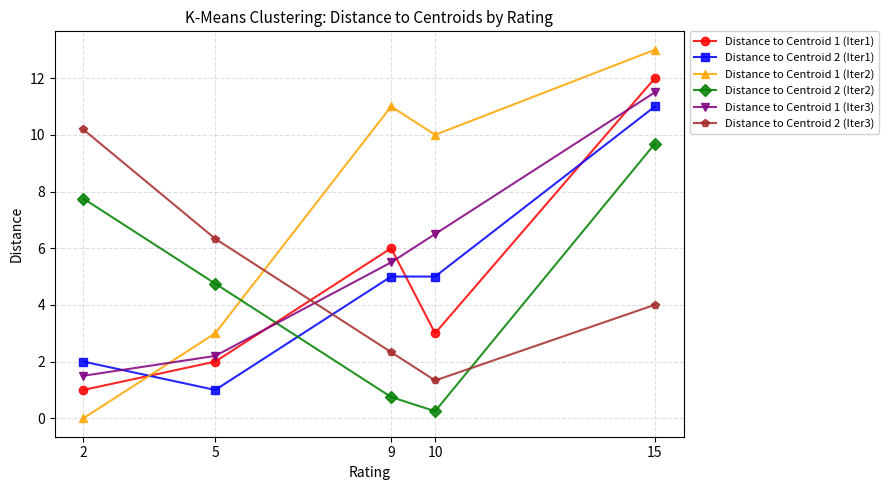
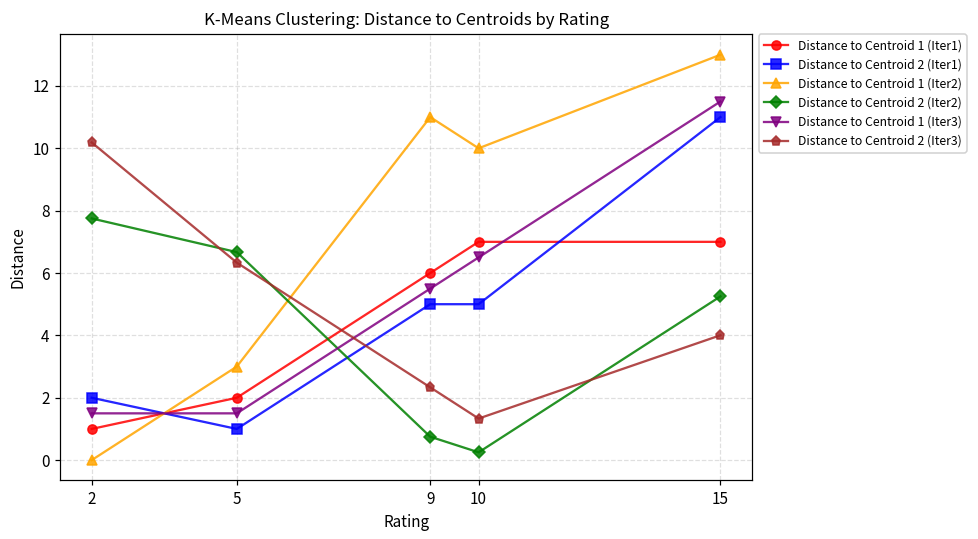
  {
    "Distance to Centroid 1 (Iter1)": {
      "2": 1,
      "5": 2,
      "9": 6,
-     "10": 3,
-     "15": 12
+     "10": 7,
+     "15": 7
    },
    "Distance to Centroid 2 (Iter1)": {
      "2": 2.0,
      "5": 1.0,
      "9": 5.0,
      "10": 5.0,
      "15": 11.0
    },
    "Distance to Centroid 1 (Iter2)": {
      "2": 0.0,
      "5": 3.0,
      "9": 11.0,
      "10": 10.0,
      "15": 13.0
    },
    "Distance to Centroid 2 (Iter2)": {
      "2": 7.8,
-     "5": 4.8,
+     "5": 6.7,
      "9": 0.8,
      "10": 0.3,
-     "15": 9.7
+     "15": 5.3
    },
    "Distance to Centroid 1 (Iter3)": {
      "2": 1.5,
-     "5": 2.2,
+     "5": 1.5,
      "9": 5.5,
      "10": 6.5,
      "15": 11.5
    },
    "Distance to Centroid 2 (Iter3)": {
      "2": 10.2,
      "5": 6.3,
      "9": 2.3,
      "10": 1.3,
      "15": 4.0
    }
  }
